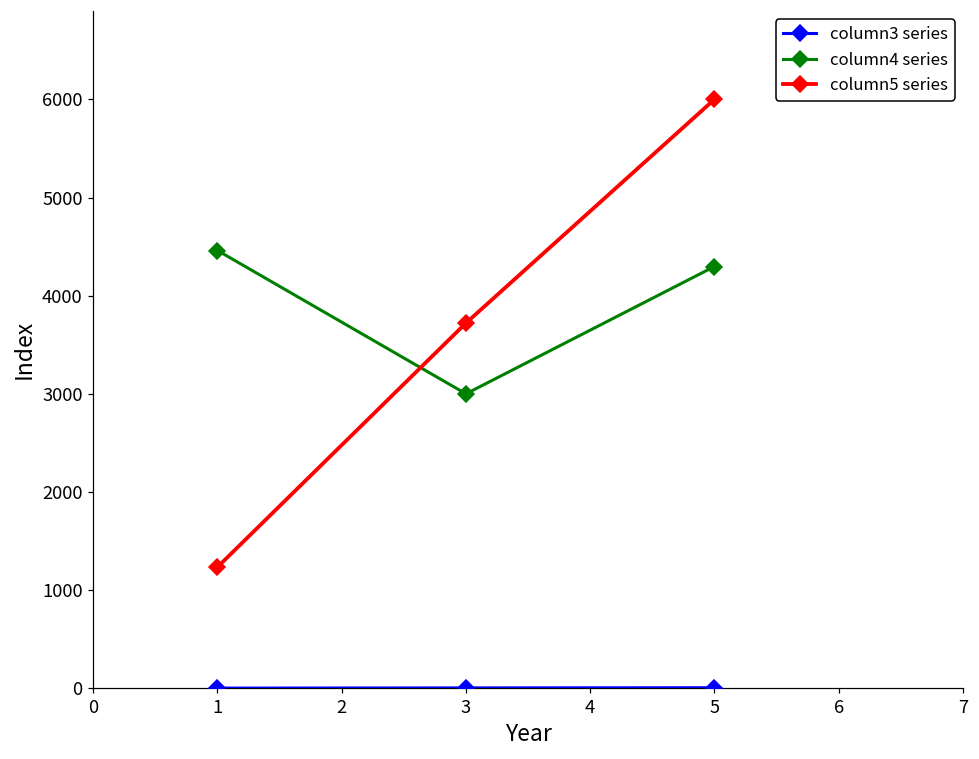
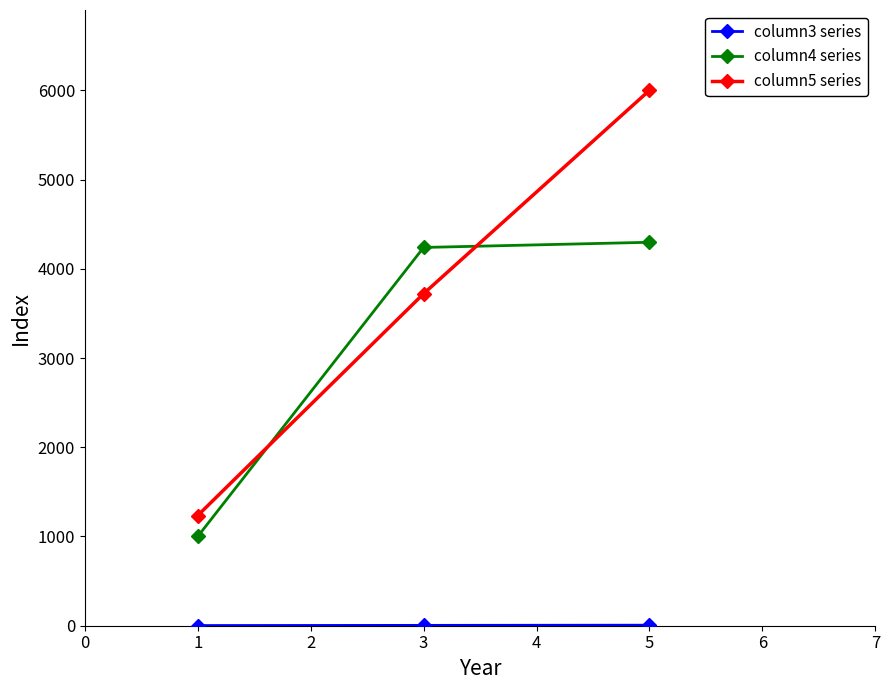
  {
    "column3 series": {
      "1": 0,
      "3": 0,
      "5": 0
    },
    "column4 series": {
-     "1": 4500,
-     "3": 3000,
+     "1": 1000,
+     "3": 4200,
      "5": 4300
    },
    "column5 series": {
      "1": 1200,
      "3": 3700,
      "5": 6000
    }
  }
